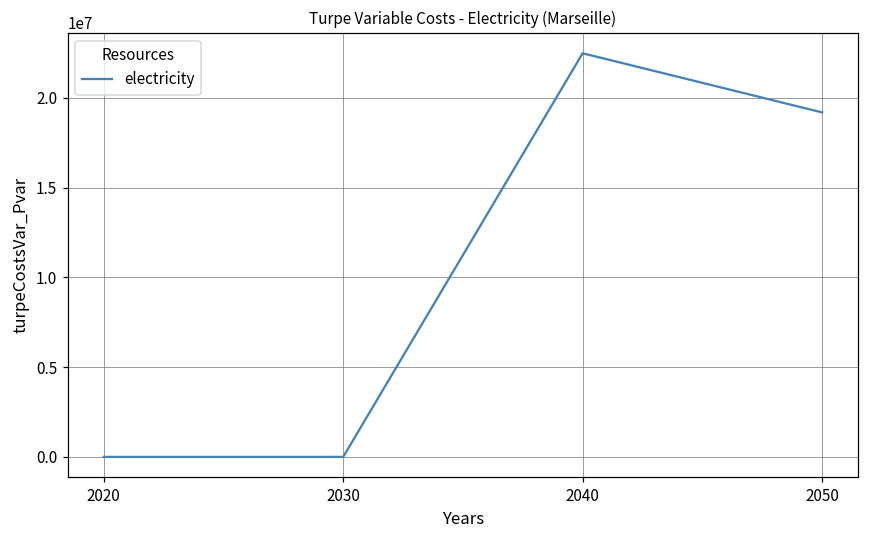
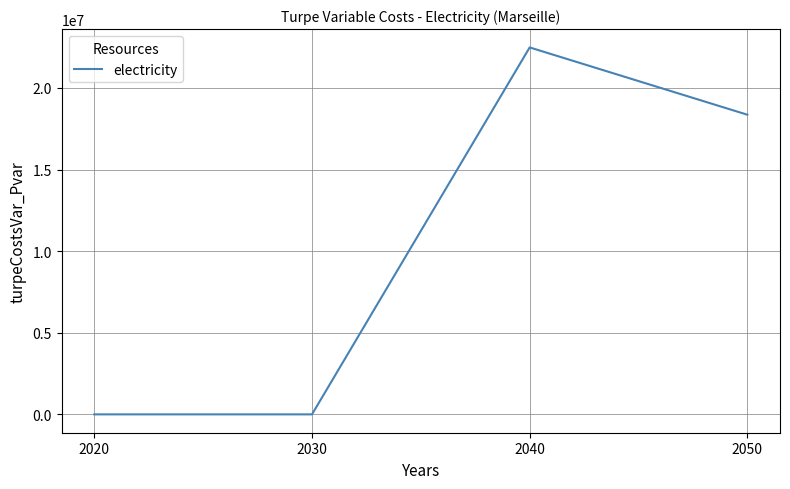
  {
    "2020": 0,
    "2030": 0,
    "2040": 22500000,
-   "2050": 19200000
+   "2050": 18400000
  }
